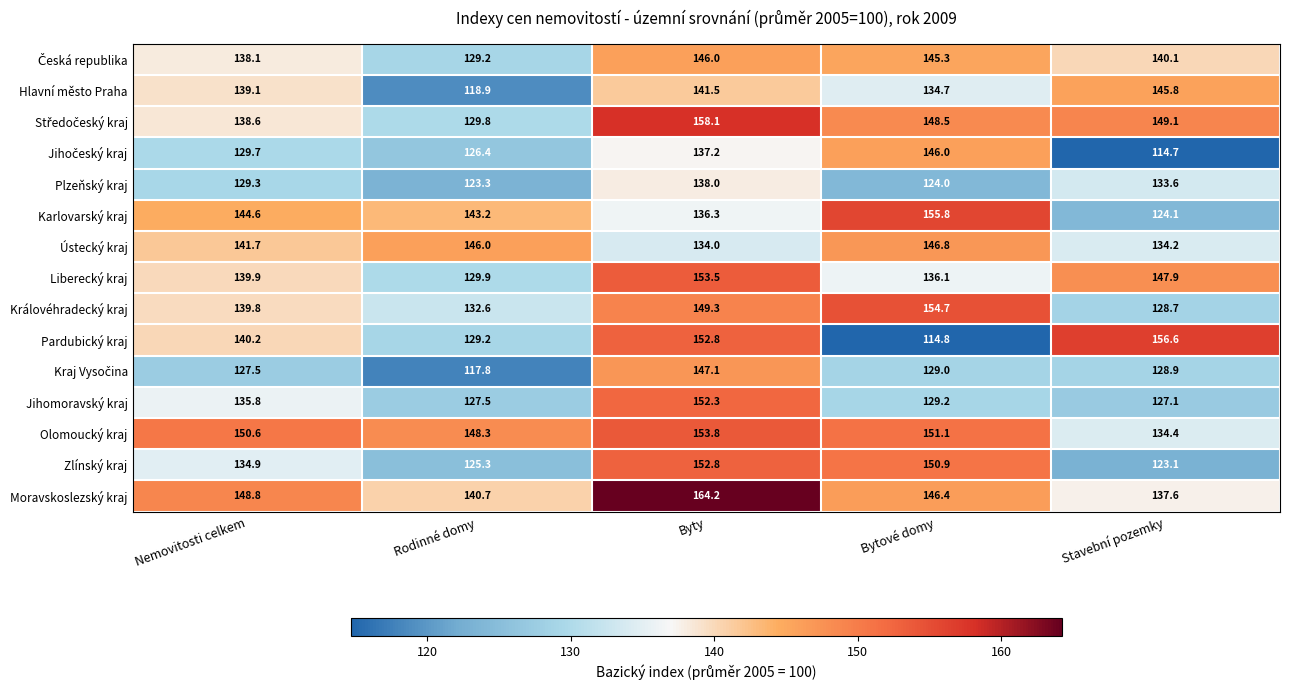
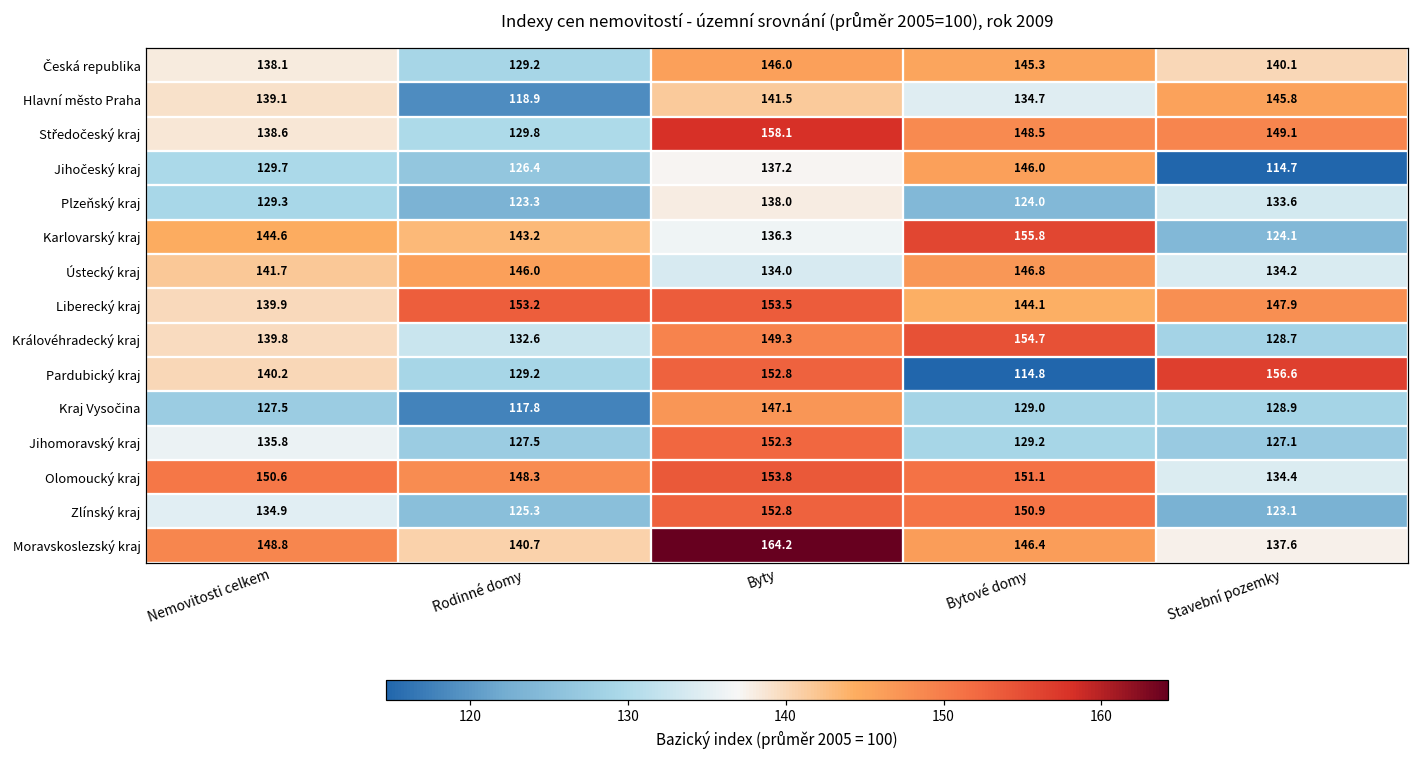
  {
    "Česká republika": {
      "Nemovitosti celkem": 138.1,
      "Rodinné domy": 129.2,
      "Byty": 146.0,
      "Bytové domy": 145.3,
      "Stavební pozemky": 140.1
    },
    "Hlavní město Praha": {
      "Nemovitosti celkem": 139.1,
      "Rodinné domy": 118.9,
      "Byty": 141.5,
      "Bytové domy": 134.7,
      "Stavební pozemky": 145.8
    },
    "Středočeský kraj": {
      "Nemovitosti celkem": 138.6,
      "Rodinné domy": 129.8,
      "Byty": 158.1,
      "Bytové domy": 148.5,
      "Stavební pozemky": 149.1
    },
    "Jihočeský kraj": {
      "Nemovitosti celkem": 129.7,
      "Rodinné domy": 126.4,
      "Byty": 137.2,
      "Bytové domy": 146.0,
      "Stavební pozemky": 114.7
    },
    "Plzeňský kraj": {
      "Nemovitosti celkem": 129.3,
      "Rodinné domy": 123.3,
      "Byty": 138.0,
      "Bytové domy": 124.0,
      "Stavební pozemky": 133.6
    },
    "Karlovarský kraj": {
      "Nemovitosti celkem": 144.6,
      "Rodinné domy": 143.2,
      "Byty": 136.3,
      "Bytové domy": 155.8,
      "Stavební pozemky": 124.1
    },
    "Ústecký kraj": {
      "Nemovitosti celkem": 141.7,
      "Rodinné domy": 146.0,
      "Byty": 134.0,
      "Bytové domy": 146.8,
      "Stavební pozemky": 134.2
    },
    "Liberecký kraj": {
      "Nemovitosti celkem": 139.9,
-     "Rodinné domy": 129.9,
+     "Rodinné domy": 153.2,
      "Byty": 153.5,
-     "Bytové domy": 136.1,
+     "Bytové domy": 144.1,
      "Stavební pozemky": 147.9
    },
    "Královéhradecký kraj": {
      "Nemovitosti celkem": 139.8,
      "Rodinné domy": 132.6,
      "Byty": 149.3,
      "Bytové domy": 154.7,
      "Stavební pozemky": 128.7
    },
    "Pardubický kraj": {
      "Nemovitosti celkem": 140.2,
      "Rodinné domy": 129.2,
      "Byty": 152.8,
      "Bytové domy": 114.8,
      "Stavební pozemky": 156.6
    },
    "Kraj Vysočina": {
      "Nemovitosti celkem": 127.5,
      "Rodinné domy": 117.8,
      "Byty": 147.1,
      "Bytové domy": 129.0,
      "Stavební pozemky": 128.9
    },
    "Jihomoravský kraj": {
      "Nemovitosti celkem": 135.8,
      "Rodinné domy": 127.5,
      "Byty": 152.3,
      "Bytové domy": 129.2,
      "Stavební pozemky": 127.1
    },
    "Olomoucký kraj": {
      "Nemovitosti celkem": 150.6,
      "Rodinné domy": 148.3,
      "Byty": 153.8,
      "Bytové domy": 151.1,
      "Stavební pozemky": 134.4
    },
    "Zlínský kraj": {
      "Nemovitosti celkem": 134.9,
      "Rodinné domy": 125.3,
      "Byty": 152.8,
      "Bytové domy": 150.9,
      "Stavební pozemky": 123.1
    },
    "Moravskoslezský kraj": {
      "Nemovitosti celkem": 148.8,
      "Rodinné domy": 140.7,
      "Byty": 164.2,
      "Bytové domy": 146.4,
      "Stavební pozemky": 137.6
    }
  }
